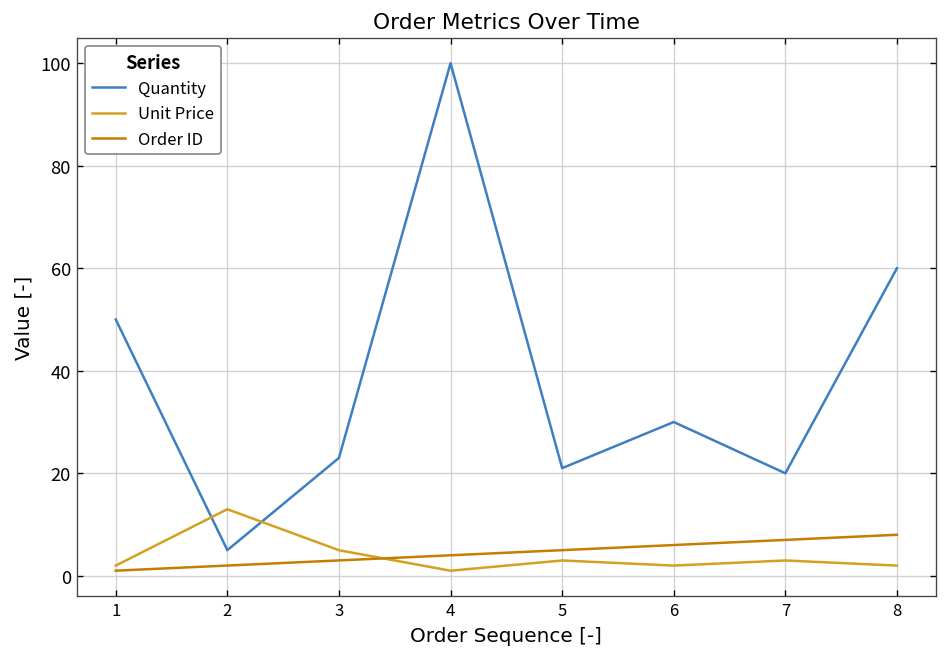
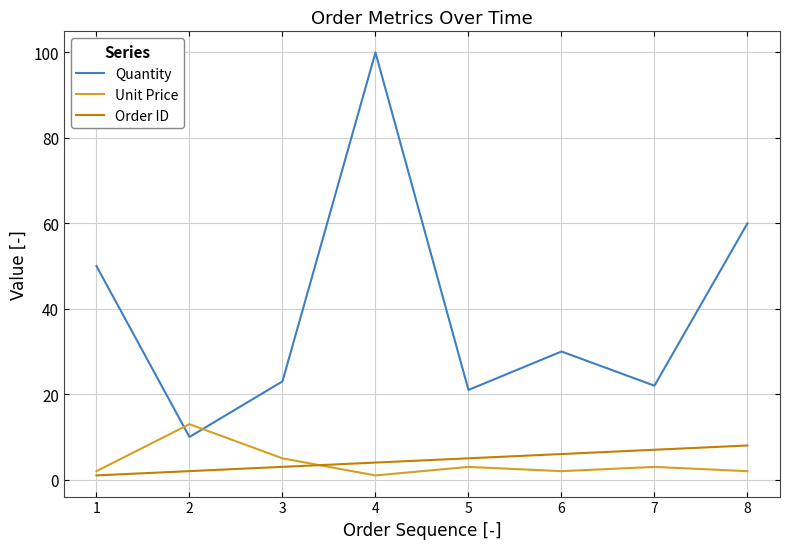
  {
    "Quantity": {
      "1": 50,
-     "2": 5,
+     "2": 10,
      "3": 23,
      "4": 100,
      "5": 21,
      "6": 30,
-     "7": 20,
+     "7": 22,
      "8": 60
    }
  }
